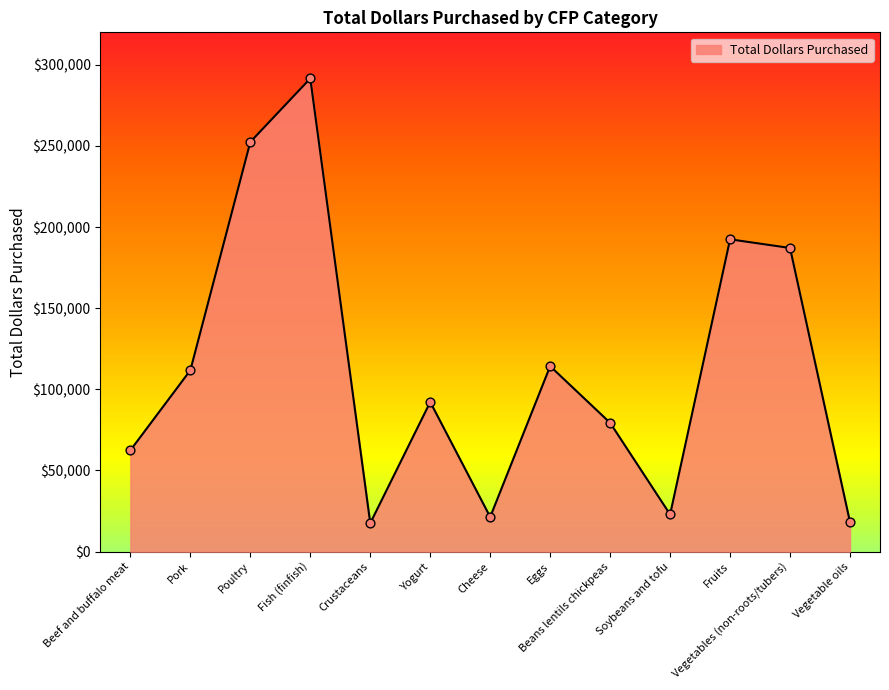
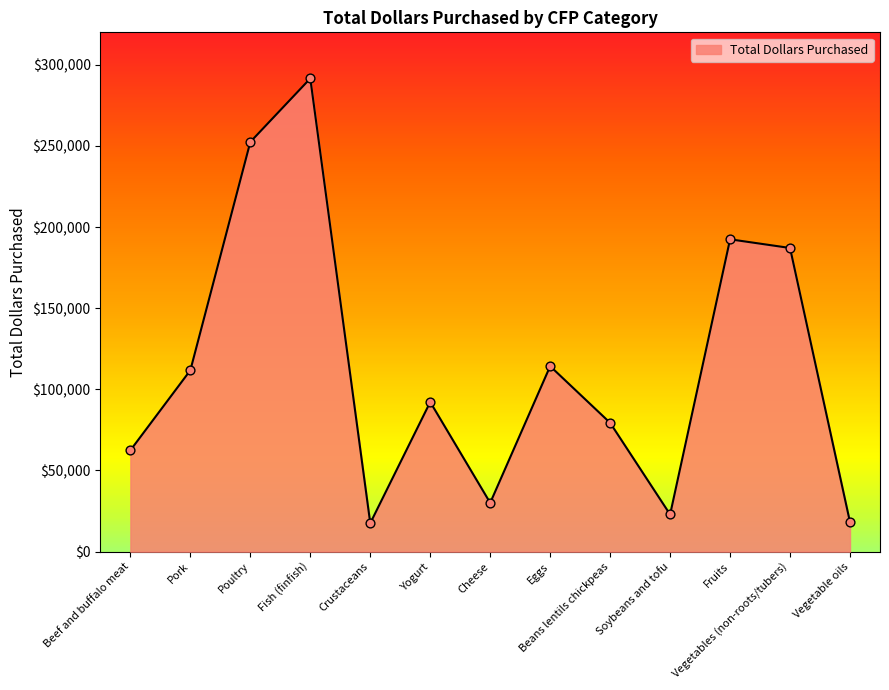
  {
    "Beef and buffalo meat": "$62,000",
    "Pork": "$112,000",
    "Poultry": "$252,000",
    "Fish (finfish)": "$292,000",
    "Crustaceans": "$18,000",
    "Yogurt": "$92,000",
-   "Cheese": "$21,000",
+   "Cheese": "$30,000",
    "Eggs": "$114,000",
    "Beans lentils chickpeas": "$79,000",
    "Soybeans and tofu": "$23,000",
    "Fruits": "$192,000",
    "Vegetables (non-roots/tubers)": "$187,000",
    "Vegetable oils": "$18,000"
  }
